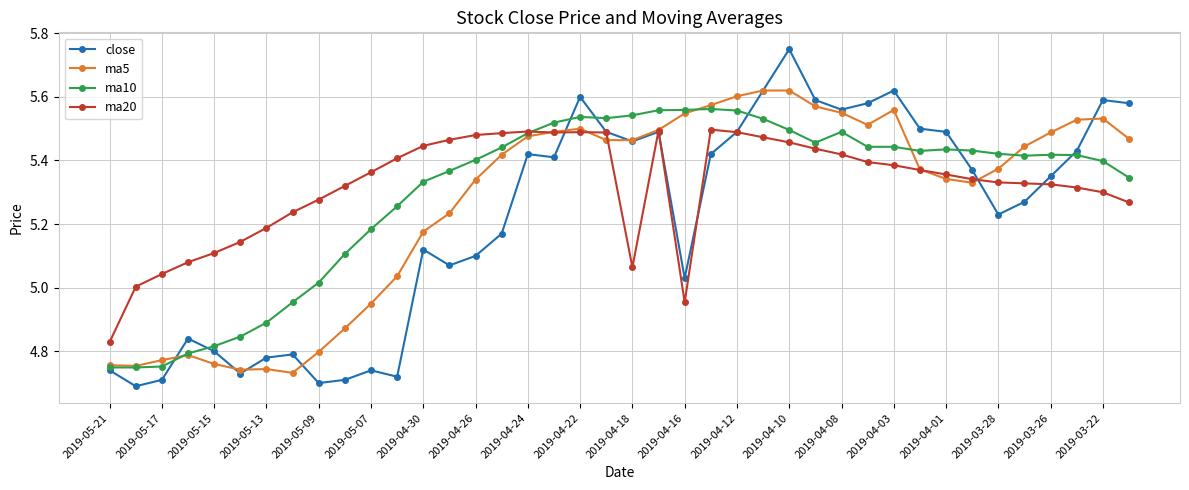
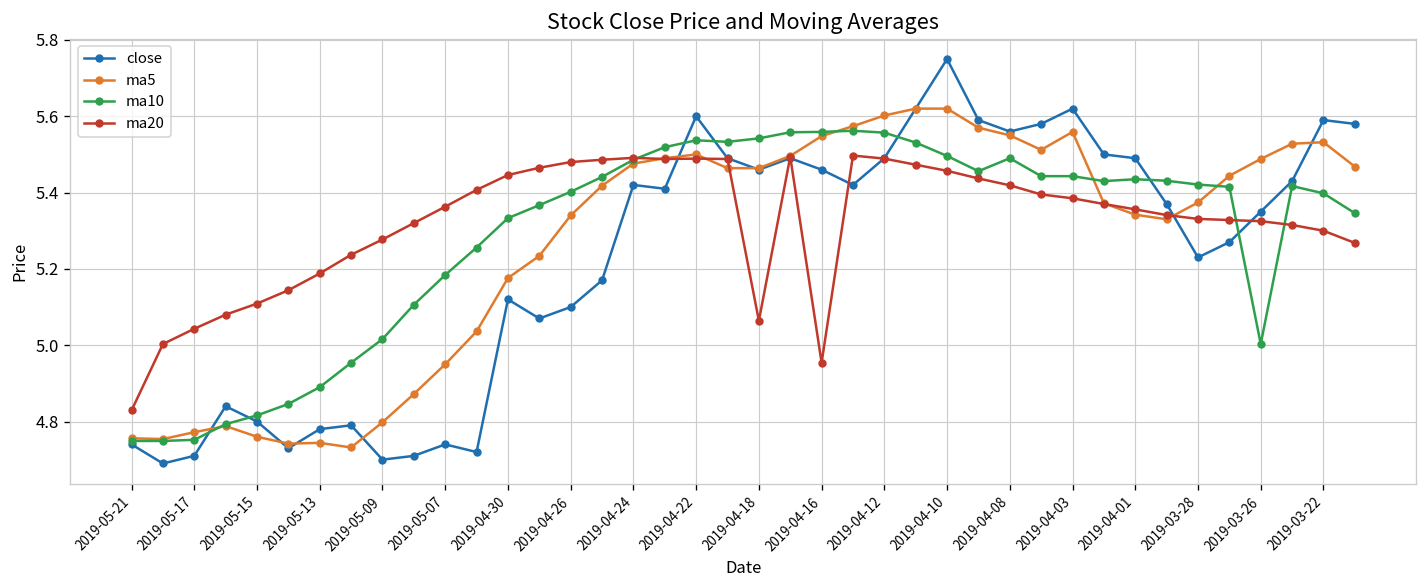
  {
    "close": {
      "2019-05-21": 4.74,
      "2019-05-17": 4.71,
      "2019-05-15": 4.80,
      "2019-05-13": 4.78,
      "2019-05-09": 4.70,
      "2019-05-07": 4.74,
      "2019-04-30": 5.12,
      "2019-04-26": 5.10,
      "2019-04-24": 5.42,
      "2019-04-22": 5.60,
-     "2019-04-16": 5.03,
+     "2019-04-16": 5.46,
      "2019-04-10": 5.75,
      "2019-04-08": 5.56,
      "2019-04-03": 5.62,
      "2019-04-01": 5.49,
      "2019-03-28": 5.23,
      "2019-03-26": 5.35,
      "2019-03-22": 5.59
    },
    "ma5": {
      "2019-05-17": 4.77,
      "2019-05-15": 4.76,
      "2019-05-13": 4.74,
      "2019-05-09": 4.80,
      "2019-05-07": 4.95,
      "2019-04-30": 5.18,
      "2019-04-26": 5.34,
      "2019-04-24": 5.48,
      "2019-04-22": 5.50,
      "2019-04-16": 5.55,
      "2019-04-12": 5.60,
      "2019-04-10": 5.62,
      "2019-04-08": 5.55,
      "2019-04-03": 5.56,
      "2019-04-01": 5.34,
      "2019-03-28": 5.37,
      "2019-03-26": 5.49,
      "2019-03-22": 5.53
    },
    "ma10": {
      "2019-05-17": 4.75,
      "2019-05-15": 4.82,
      "2019-05-13": 4.89,
      "2019-05-09": 5.02,
      "2019-05-07": 5.18,
      "2019-04-30": 5.33,
      "2019-04-26": 5.40,
      "2019-04-22": 5.54,
      "2019-04-18": 5.54,
      "2019-04-16": 5.56,
      "2019-04-12": 5.56,
      "2019-04-10": 5.50,
      "2019-04-08": 5.49,
      "2019-04-03": 5.44,
      "2019-04-01": 5.44,
      "2019-03-28": 5.42,
-     "2019-03-26": 5.42,
+     "2019-03-26": 5.00,
      "2019-03-22": 5.40
    },
    "ma20": {
      "2019-05-21": 4.83,
      "2019-05-17": 5.04,
      "2019-05-15": 5.11,
      "2019-05-13": 5.19,
      "2019-05-09": 5.28,
      "2019-05-07": 5.36,
      "2019-04-30": 5.45,
      "2019-04-26": 5.48,
      "2019-04-22": 5.49,
      "2019-04-18": 5.06,
      "2019-04-16": 4.95,
      "2019-04-10": 5.46,
      "2019-04-08": 5.42,
      "2019-04-03": 5.39,
      "2019-04-01": 5.36,
      "2019-03-28": 5.33,
      "2019-03-26": 5.33,
      "2019-03-22": 5.30
    }
  }
